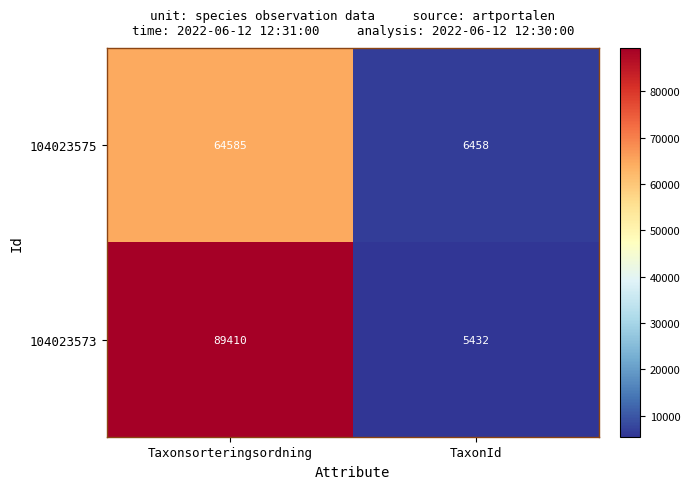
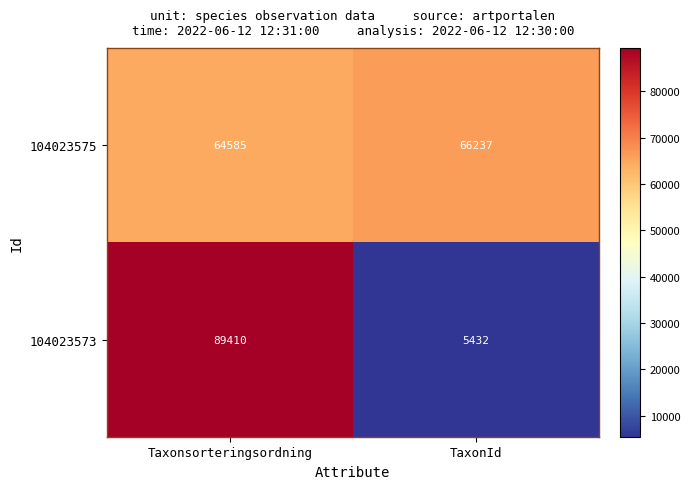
  {
    "104023575": {
      "Taxonsorteringsordning": 64585,
-     "TaxonId": 6458
+     "TaxonId": 66237
    },
    "104023573": {
      "Taxonsorteringsordning": 89410,
      "TaxonId": 5432
    }
  }
